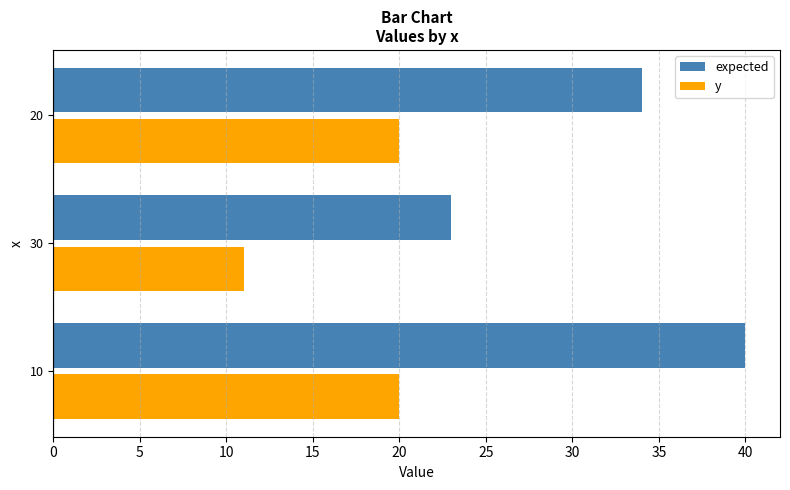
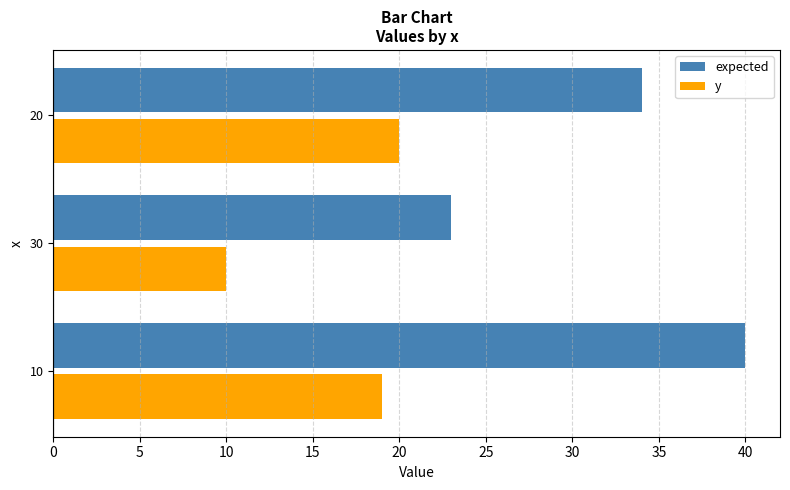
  {
    "expected": {
      "20": 34,
      "30": 23,
      "10": 40
    },
    "y": {
      "20": 20,
-     "30": 11,
-     "10": 20
+     "30": 10,
+     "10": 19
    }
  }
